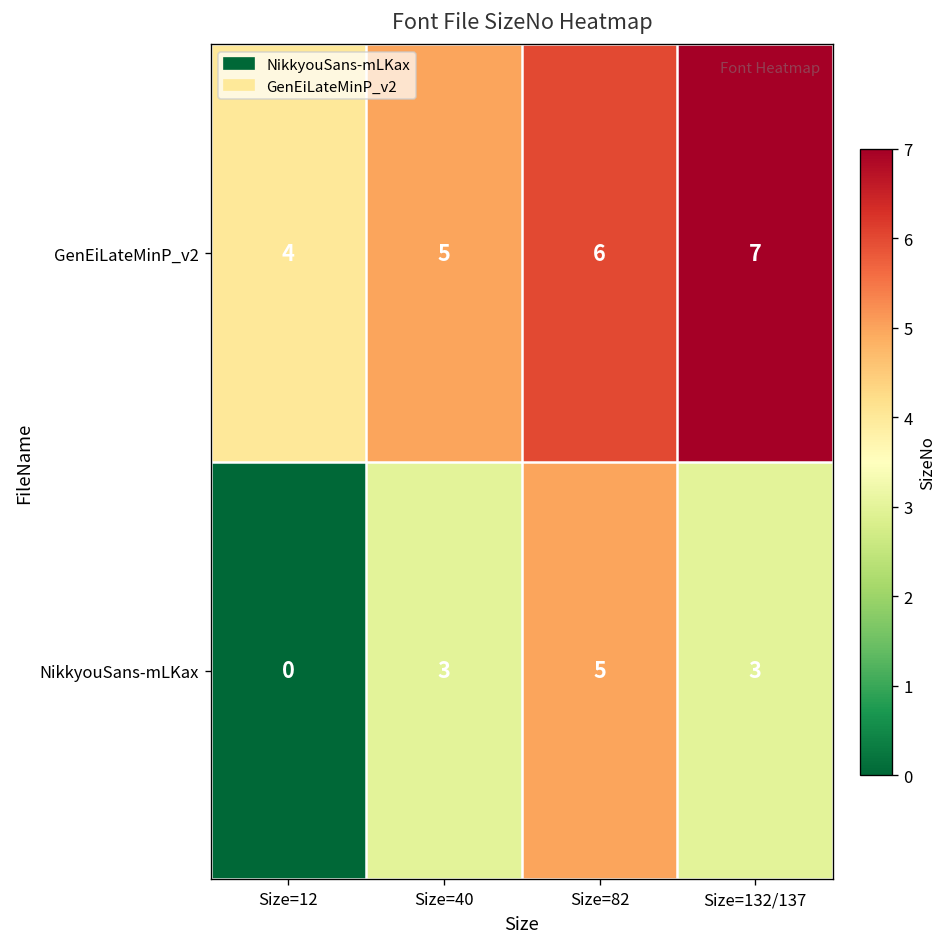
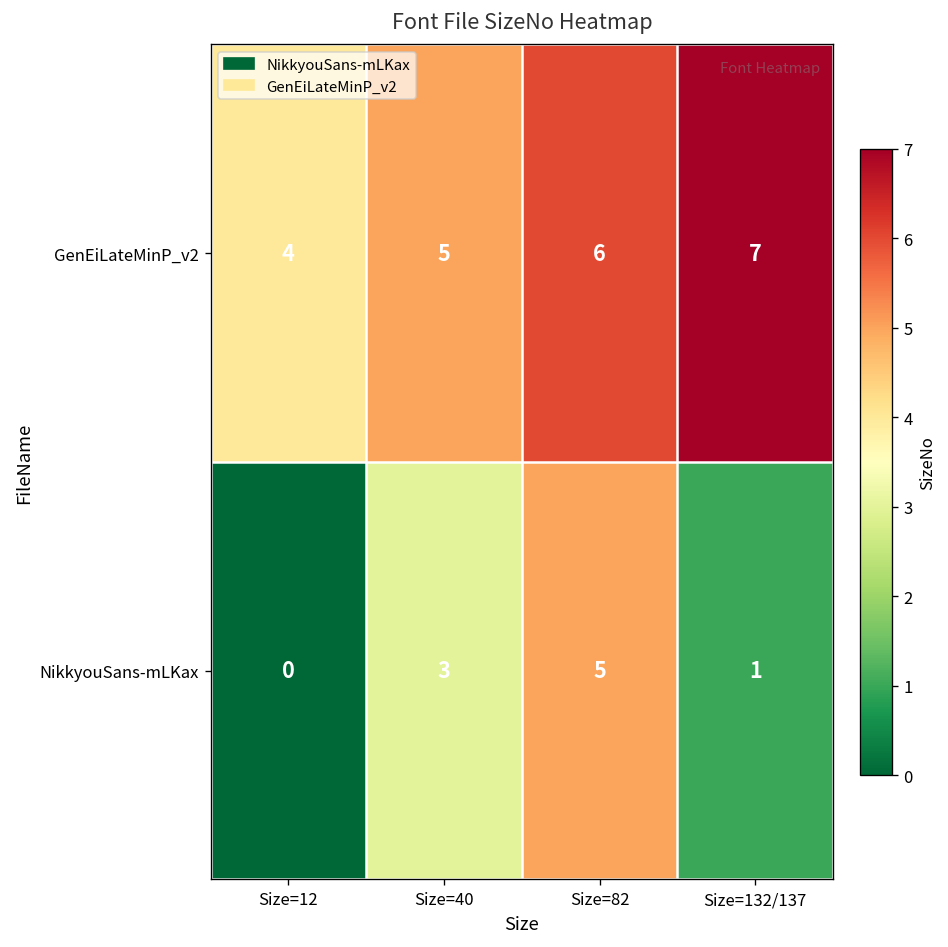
  {
    "GenEiLateMinP_v2": {
      "Size=12": 4,
      "Size=40": 5,
      "Size=82": 6
    },
    "NikkyouSans-mLKax": {
      "Size=12": 0,
      "Size=40": 3,
      "Size=82": 5,
-     "Size=132/137": 3
+     "Size=132/137": 1
    }
  }
